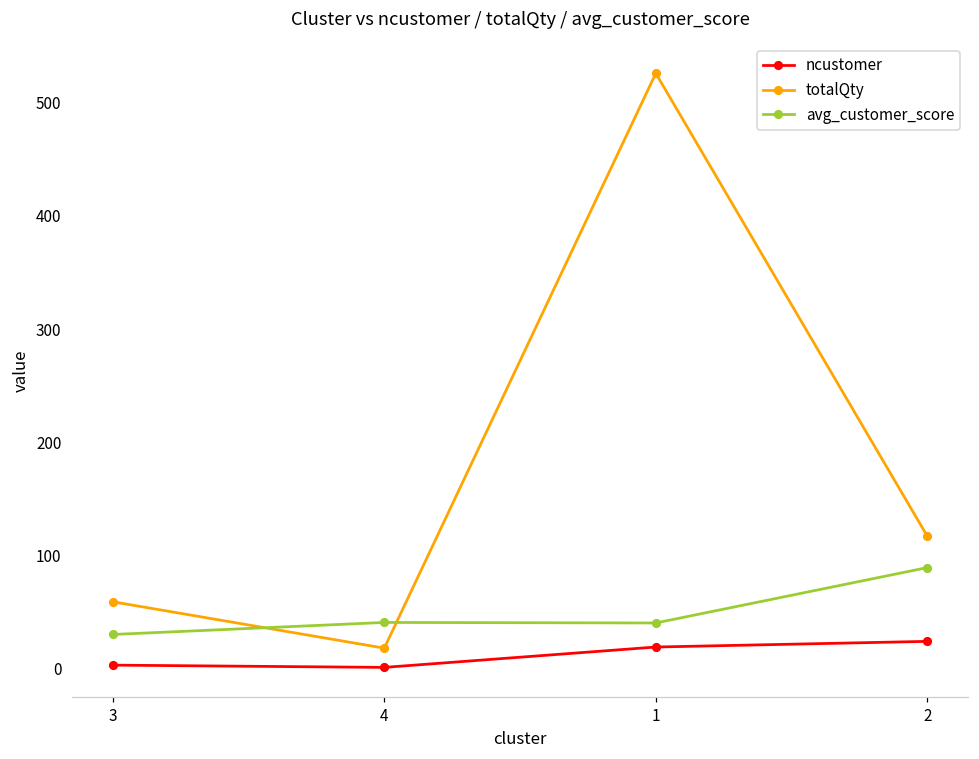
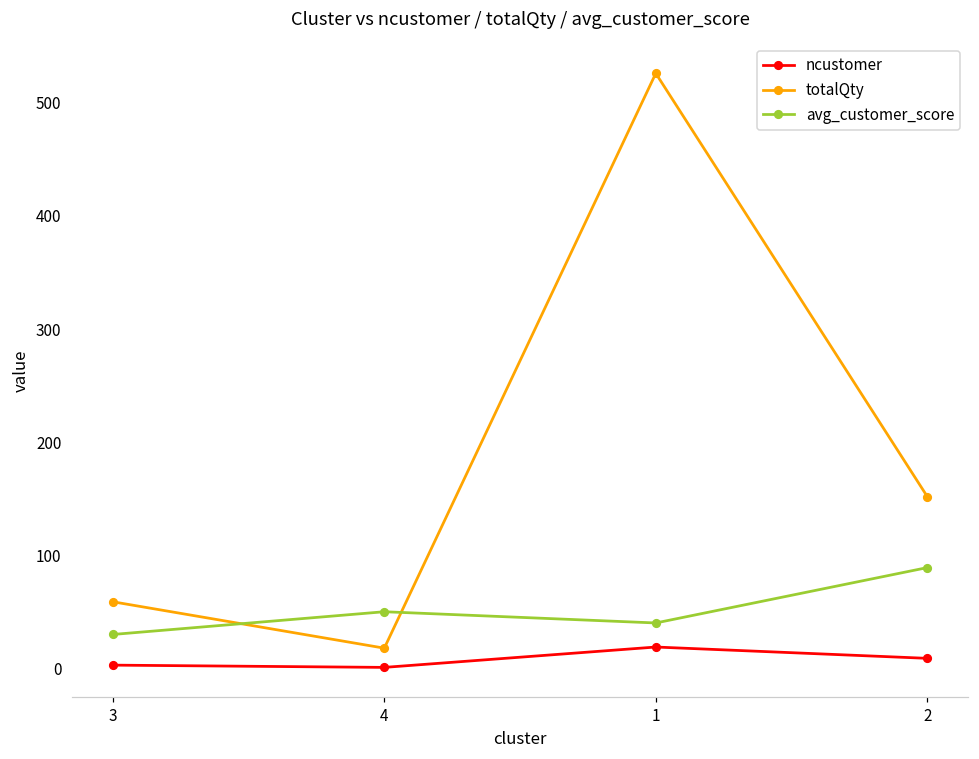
  {
    "ncustomer": {
      "3": 3,
      "4": 1,
      "1": 19,
-     "2": 24
+     "2": 9
    },
    "totalQty": {
      "3": 59,
      "4": 18,
      "1": 526,
-     "2": 117
+     "2": 152
    },
    "avg_customer_score": {
      "3": 30,
-     "4": 41,
+     "4": 50,
      "1": 40,
      "2": 89
    }
  }
